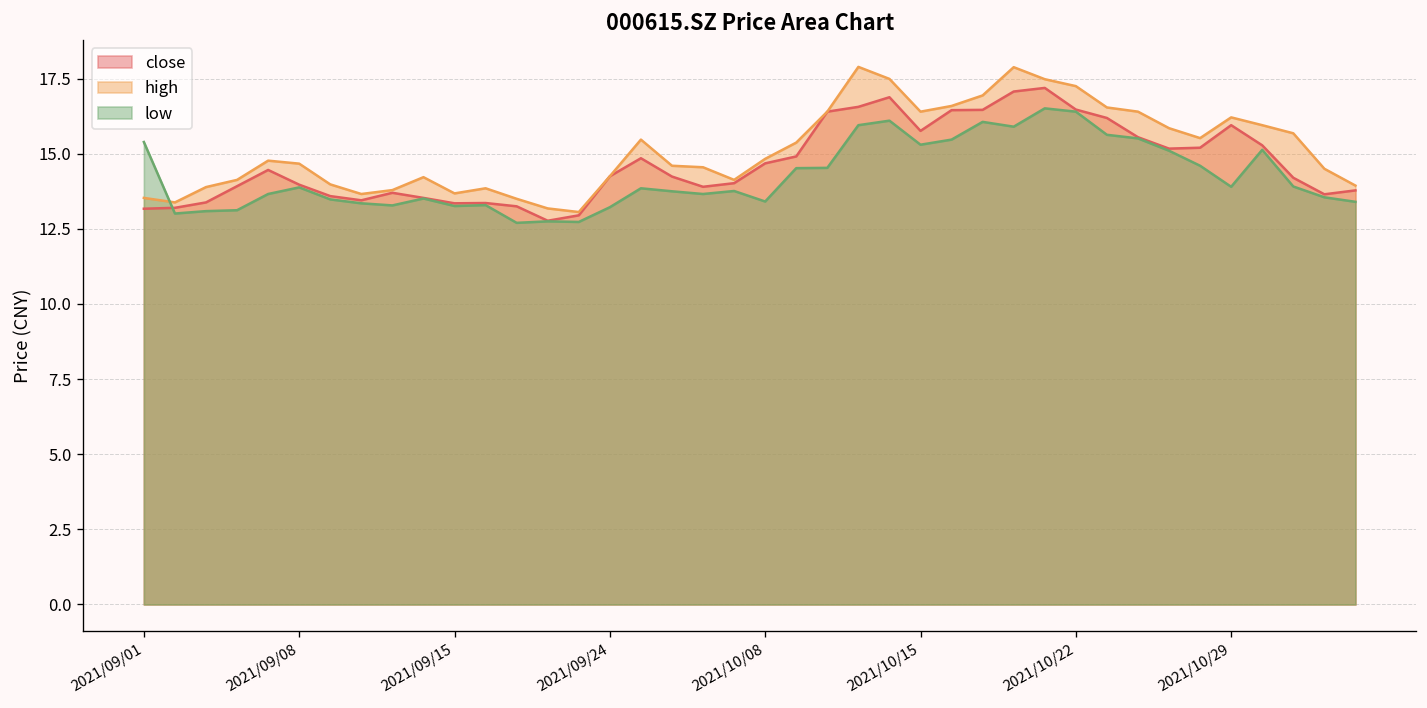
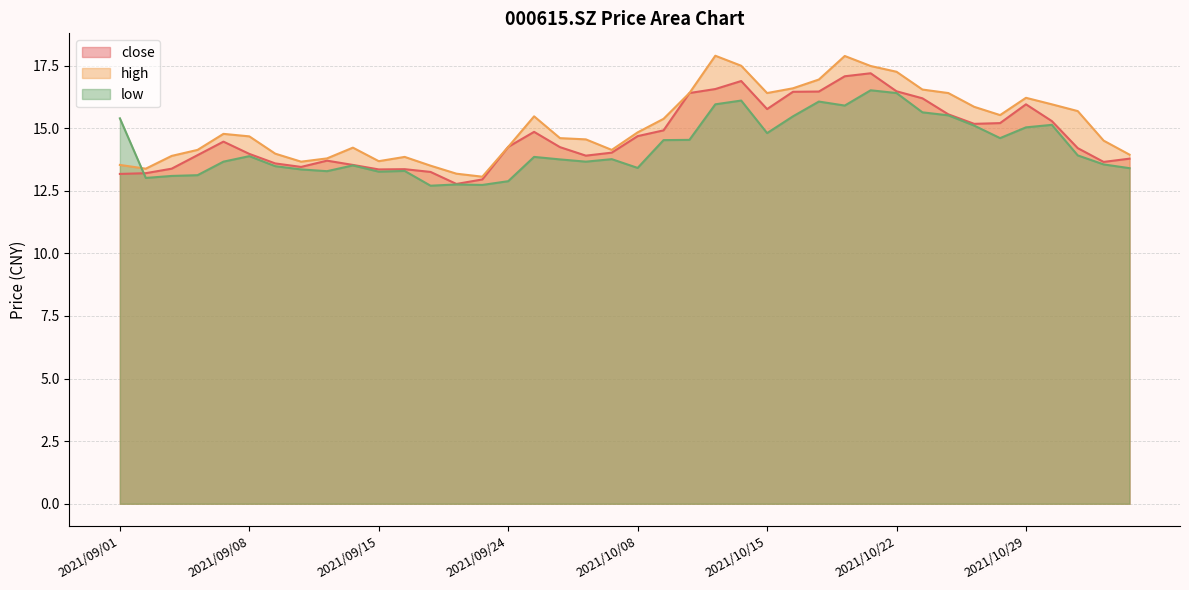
  {
    "low": {
      "2021/09/01": 15.4,
-     "2021/09/24": 13.2,
+     "2021/09/24": 12.9,
      "2021/10/08": 13.4,
-     "2021/10/15": 15.3,
-     "2021/10/29": 13.9
+     "2021/10/15": 14.8,
+     "2021/10/29": 15.0
    }
  }
